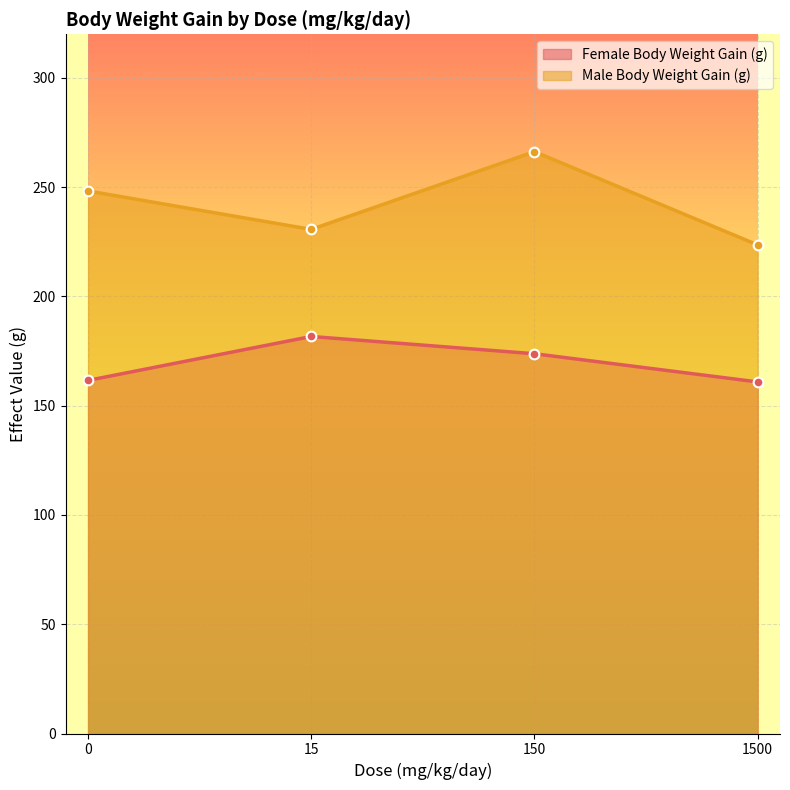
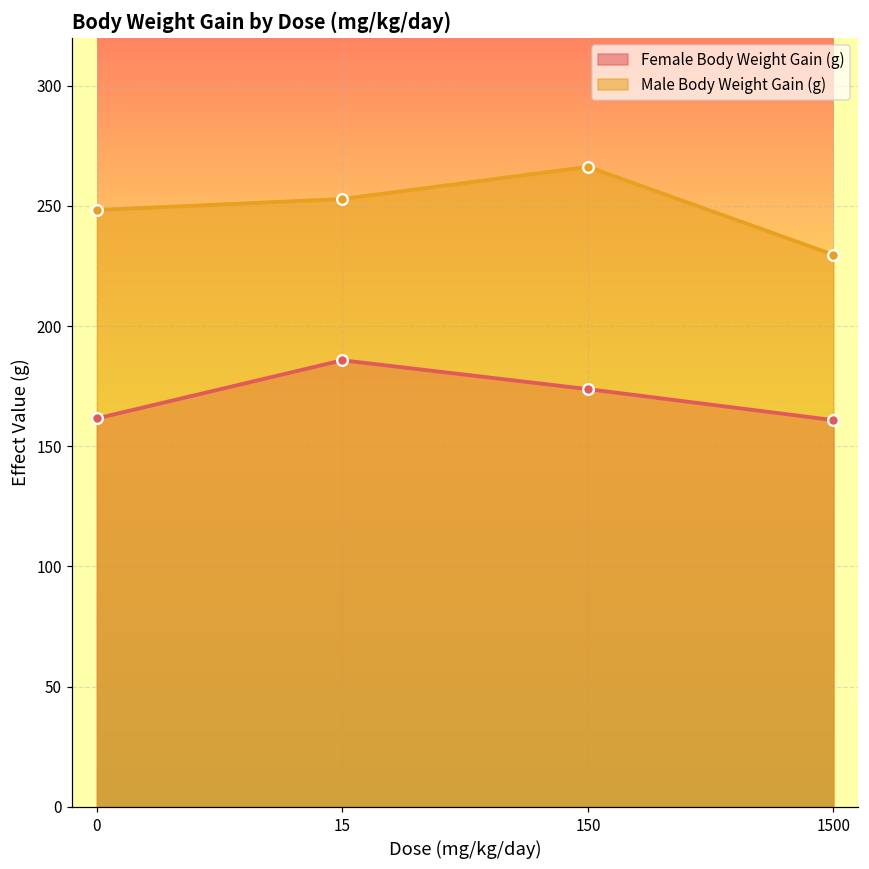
  {
    "Female Body Weight Gain (g)": {
      "0": 162,
-     "15": 182,
+     "15": 186,
      "150": 174,
      "1500": 161
    },
    "Male Body Weight Gain (g)": {
      "0": 248,
-     "15": 231,
+     "15": 253,
      "150": 266,
-     "1500": 224
+     "1500": 230
    }
  }
